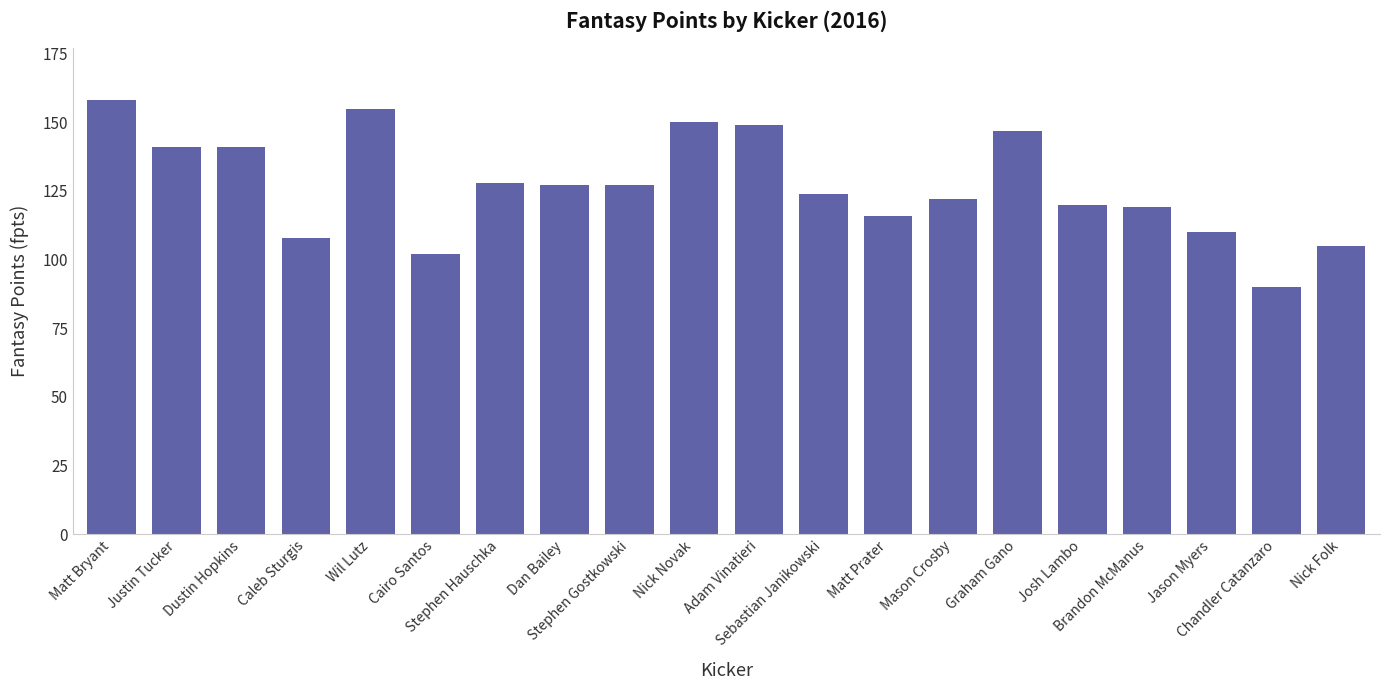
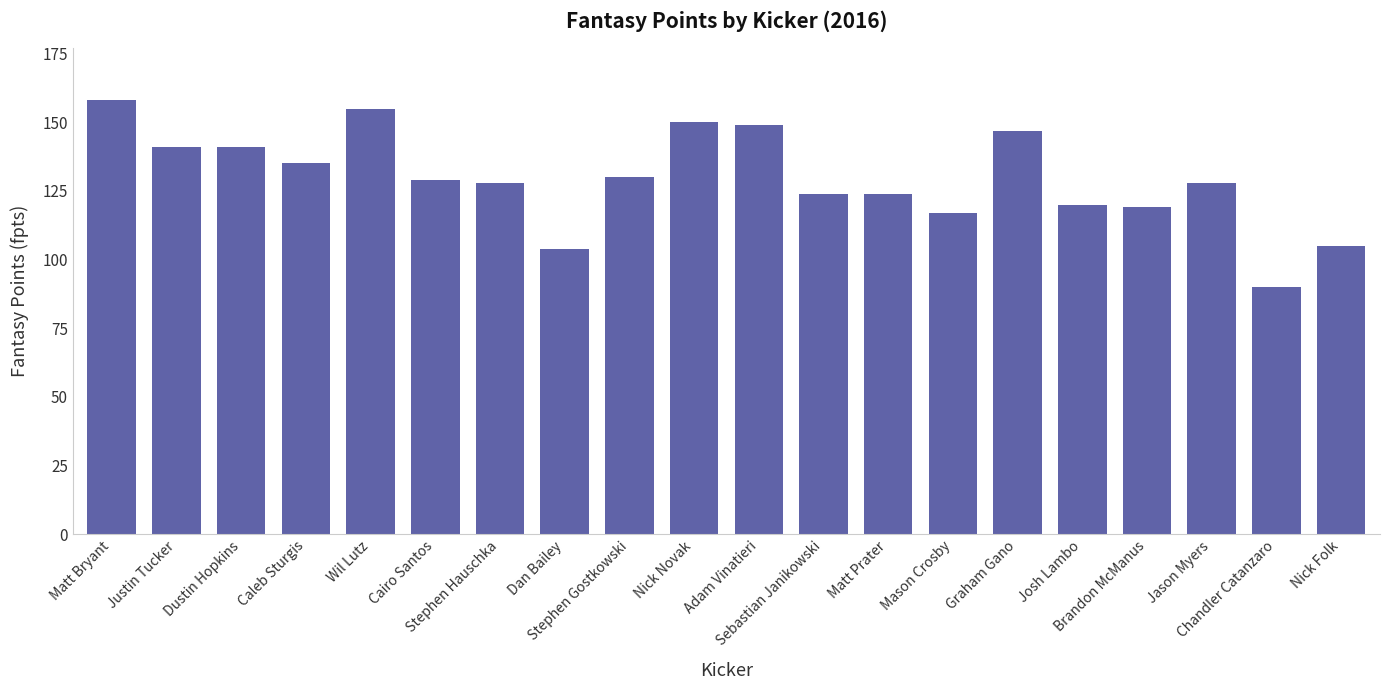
  {
    "Matt Bryant": 158,
    "Justin Tucker": 141,
    "Dustin Hopkins": 141,
-   "Caleb Sturgis": 108,
+   "Caleb Sturgis": 135,
    "Wil Lutz": 155,
-   "Cairo Santos": 102,
+   "Cairo Santos": 129,
    "Stephen Hauschka": 128,
-   "Dan Bailey": 127,
-   "Stephen Gostkowski": 127,
+   "Dan Bailey": 104,
+   "Stephen Gostkowski": 130,
    "Nick Novak": 150,
    "Adam Vinatieri": 149,
    "Sebastian Janikowski": 124,
-   "Matt Prater": 116,
-   "Mason Crosby": 122,
+   "Matt Prater": 124,
+   "Mason Crosby": 117,
    "Graham Gano": 147,
    "Josh Lambo": 120,
    "Brandon McManus": 119,
-   "Jason Myers": 110,
+   "Jason Myers": 128,
    "Chandler Catanzaro": 90,
    "Nick Folk": 105
  }
